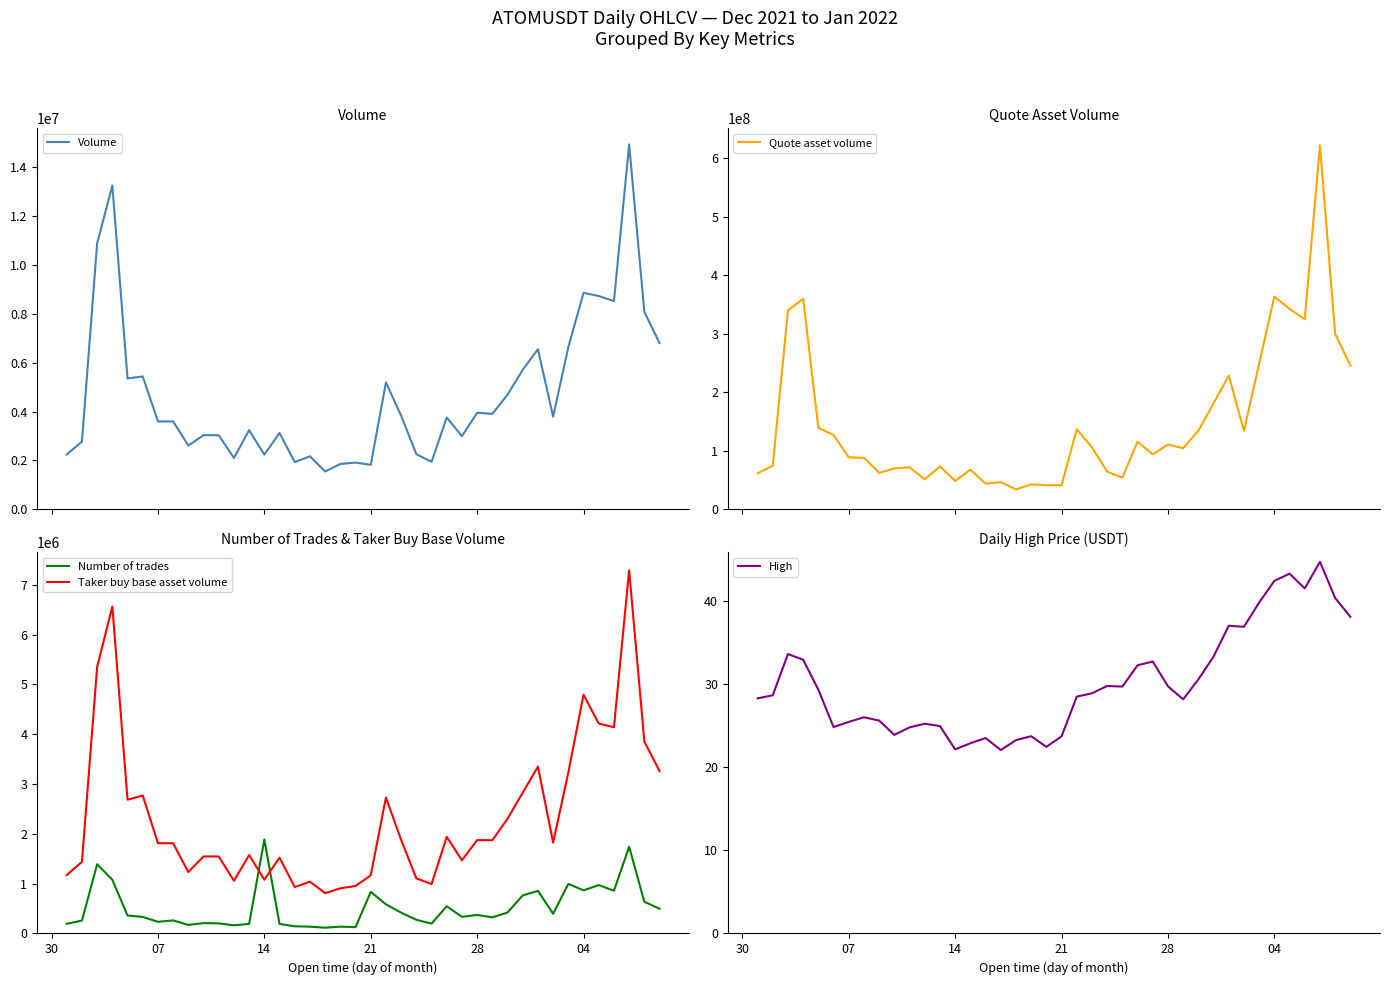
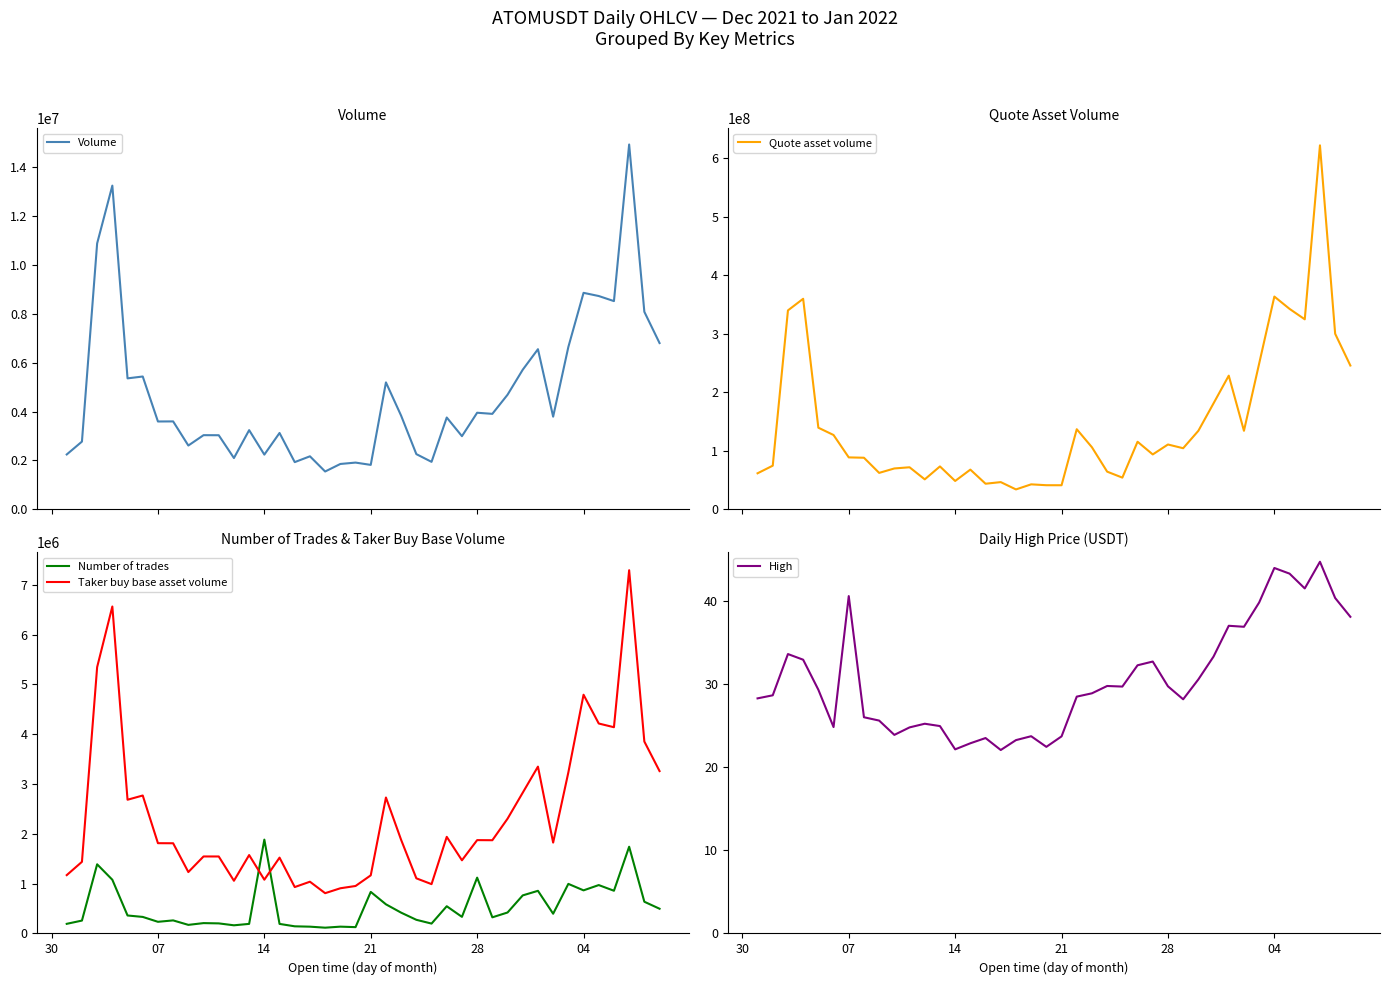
  {
    "Number of Trades & Taker Buy Base Volume": {
      "Number of trades": {
        "07": 200000,
        "14": 1900000,
        "21": 800000,
-       "28": 400000,
+       "28": 1100000,
        "04": 900000
      },
      "Taker buy base asset volume": {
        "07": 1800000,
        "14": 1100000,
        "21": 1200000,
        "28": 1900000,
        "04": 4800000
      }
    },
    "Daily High Price (USDT)": {
-     "07": 25,
+     "07": 41,
      "14": 22,
      "21": 24,
      "28": 30,
-     "04": 42
+     "04": 44
    }
  }
